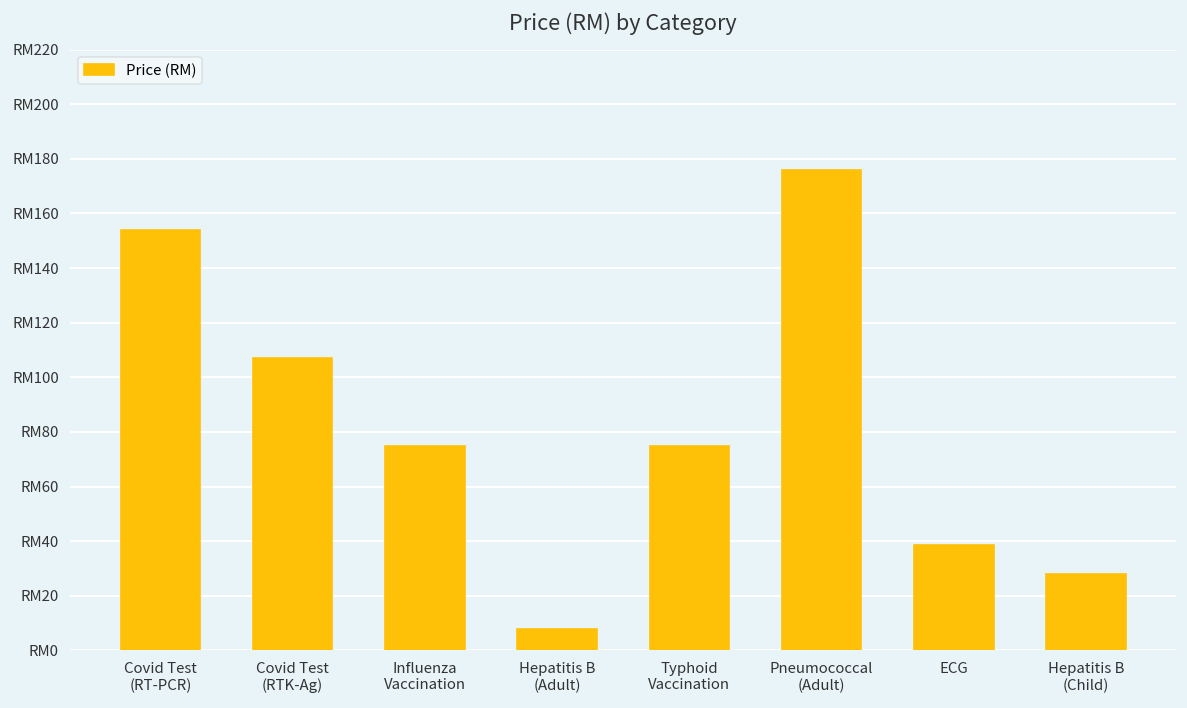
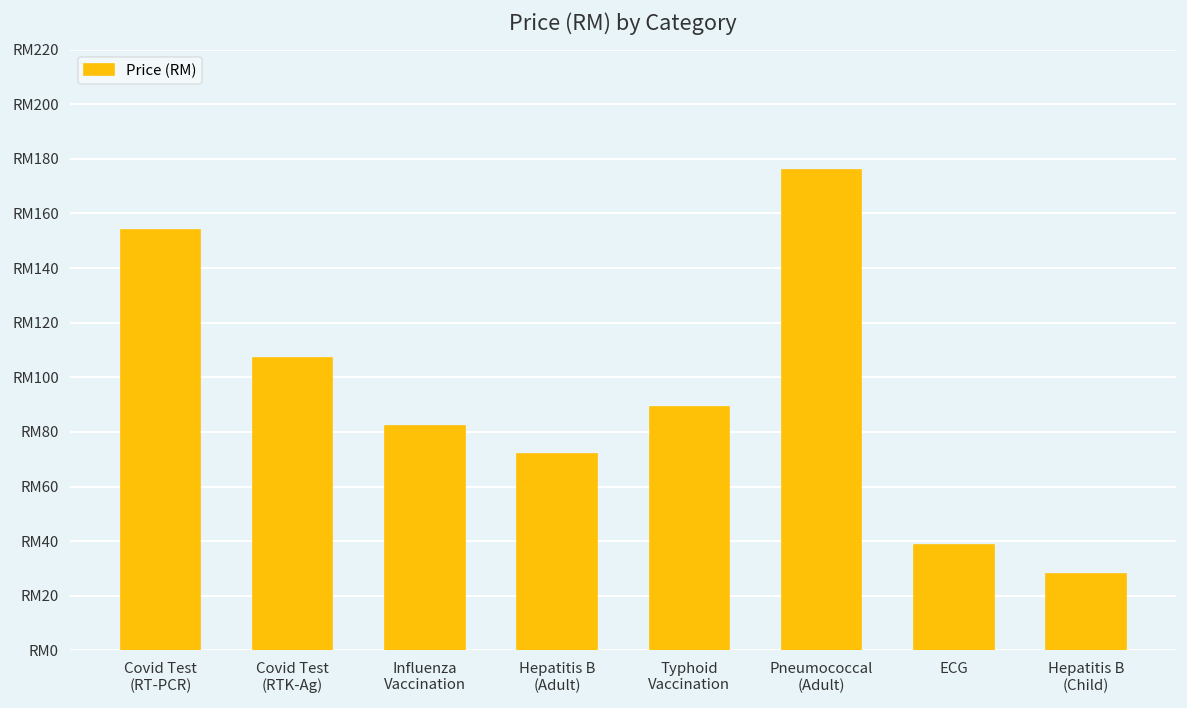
  {
    "Covid Test (RT-PCR)": "RM154",
    "Covid Test (RTK-Ag)": "RM107",
-   "Influenza Vaccination": "RM75",
-   "Hepatitis B (Adult)": "RM8",
-   "Typhoid Vaccination": "RM75",
+   "Influenza Vaccination": "RM82",
+   "Hepatitis B (Adult)": "RM72",
+   "Typhoid Vaccination": "RM89",
    "Pneumococcal (Adult)": "RM176",
    "ECG": "RM39",
    "Hepatitis B (Child)": "RM28"
  }
